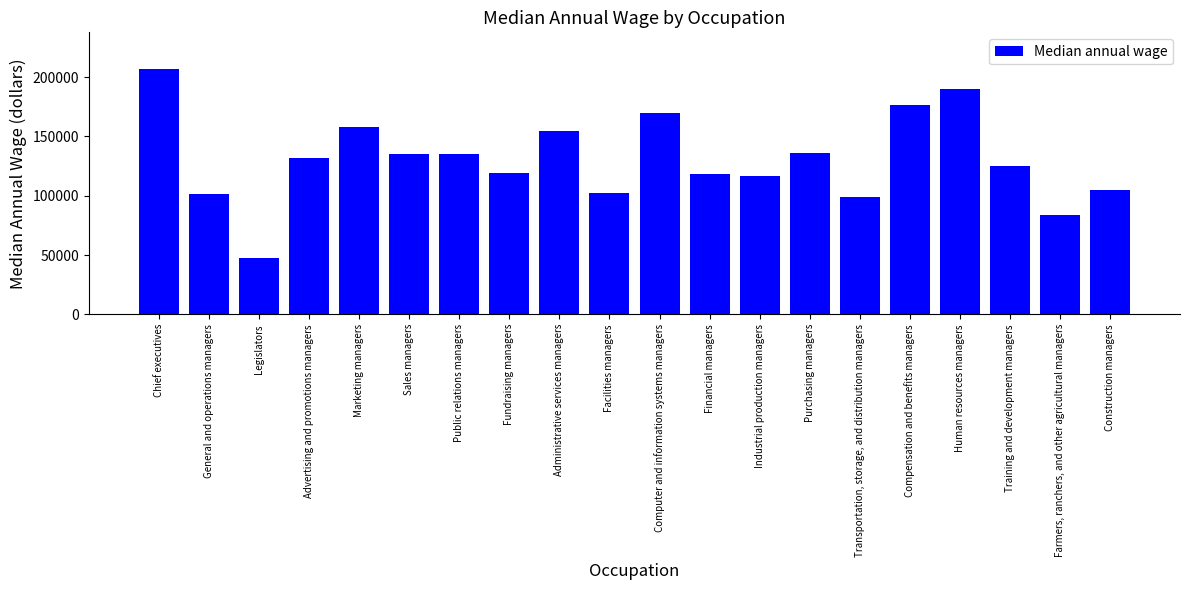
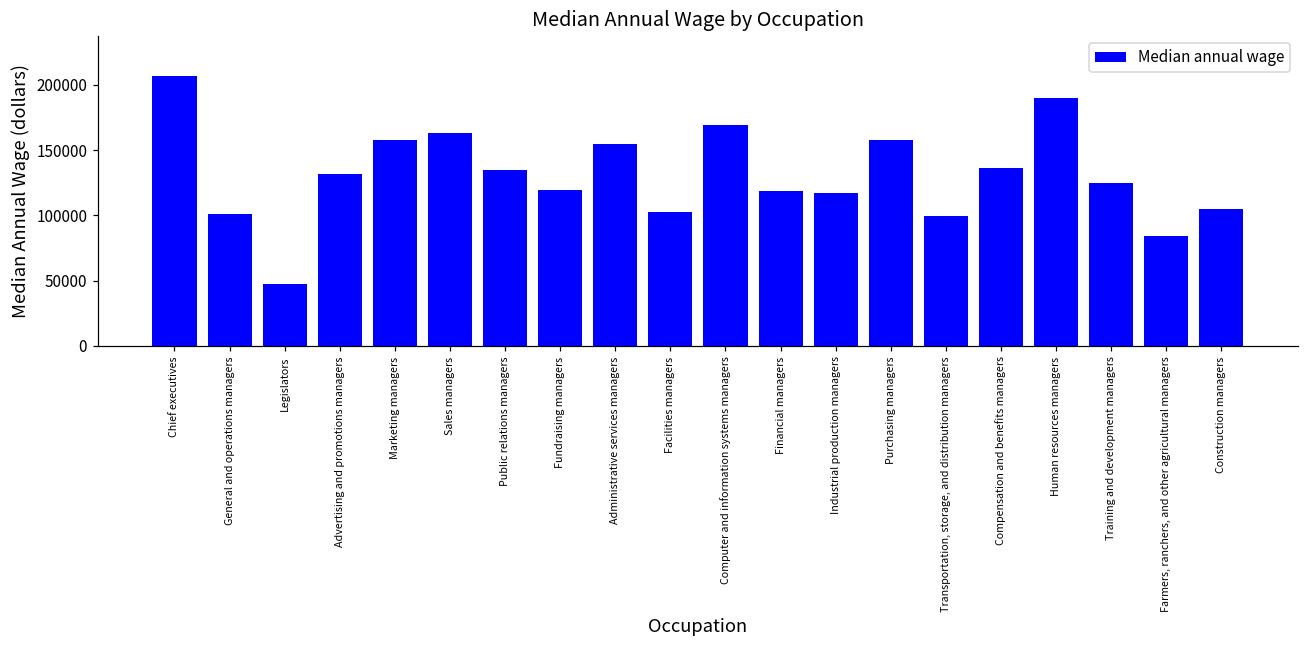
  {
    "Chief executives": 207000,
    "General and operations managers": 101000,
    "Legislators": 47000,
    "Advertising and promotions managers": 132000,
    "Marketing managers": 158000,
-   "Sales managers": 135000,
+   "Sales managers": 163000,
    "Public relations managers": 135000,
    "Fundraising managers": 119000,
    "Administrative services managers": 154000,
    "Facilities managers": 102000,
    "Computer and information systems managers": 170000,
    "Financial managers": 118000,
    "Industrial production managers": 117000,
-   "Purchasing managers": 136000,
+   "Purchasing managers": 158000,
    "Transportation, storage, and distribution managers": 99000,
-   "Compensation and benefits managers": 176000,
+   "Compensation and benefits managers": 136000,
    "Human resources managers": 190000,
    "Training and development managers": 125000,
    "Farmers, ranchers, and other agricultural managers": 84000,
    "Construction managers": 105000
  }
